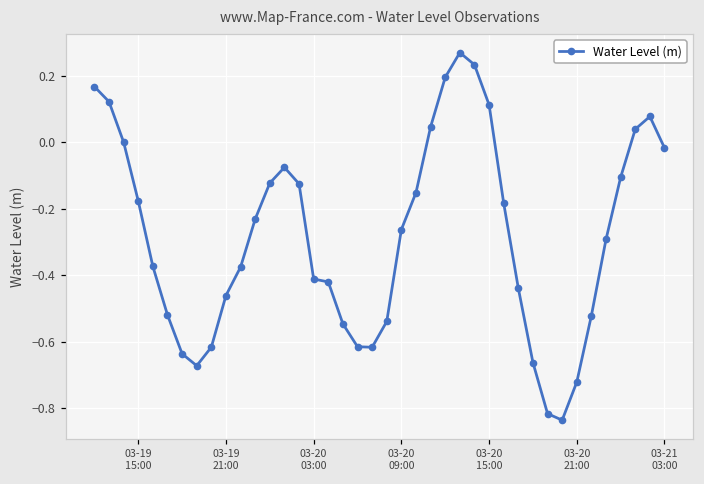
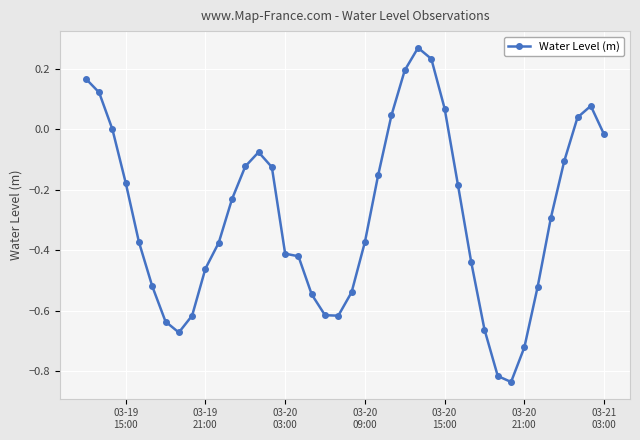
  {
    "03-19 15:00": -0.18,
    "03-19 21:00": -0.46,
    "03-20 03:00": -0.41,
-   "03-20 09:00": -0.26,
-   "03-20 15:00": 0.11,
+   "03-20 09:00": -0.37,
+   "03-20 15:00": 0.07,
    "03-20 21:00": -0.72,
    "03-21 03:00": -0.02
  }
